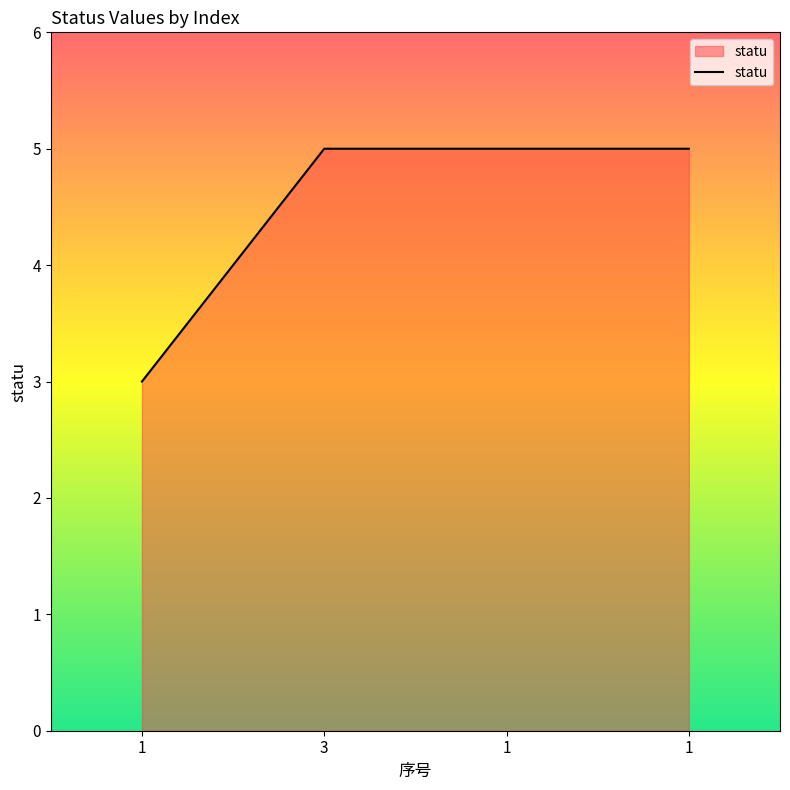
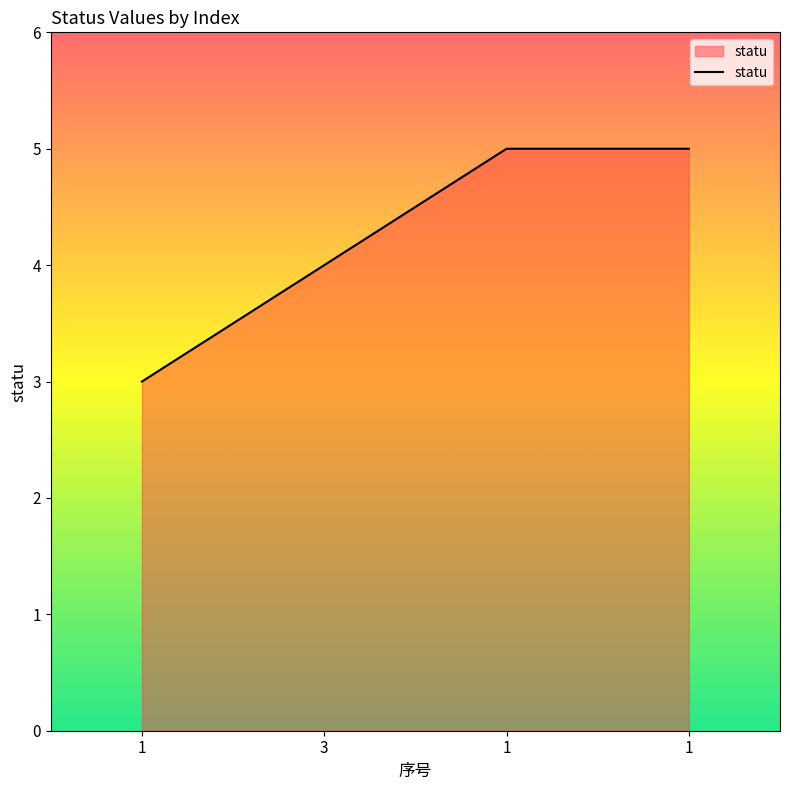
  {
-   "3": 5
+   "3": 4
  }
